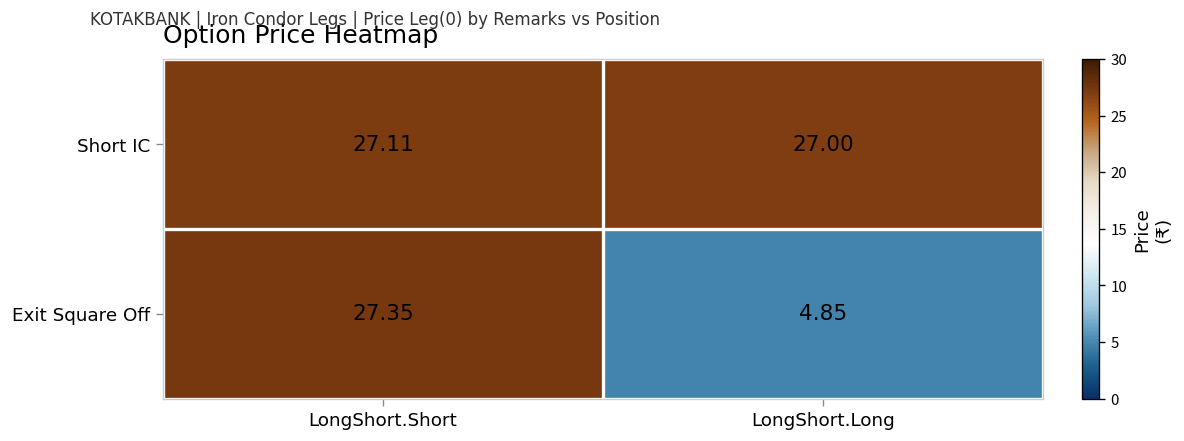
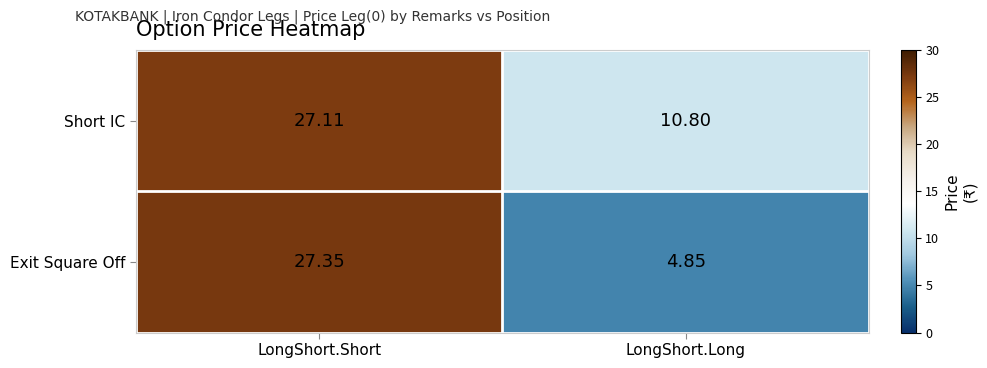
  {
    "Short IC": {
      "LongShort.Short": 27.11,
-     "LongShort.Long": 27.00
+     "LongShort.Long": 10.80
    },
    "Exit Square Off": {
      "LongShort.Short": 27.35,
      "LongShort.Long": 4.85
    }
  }
